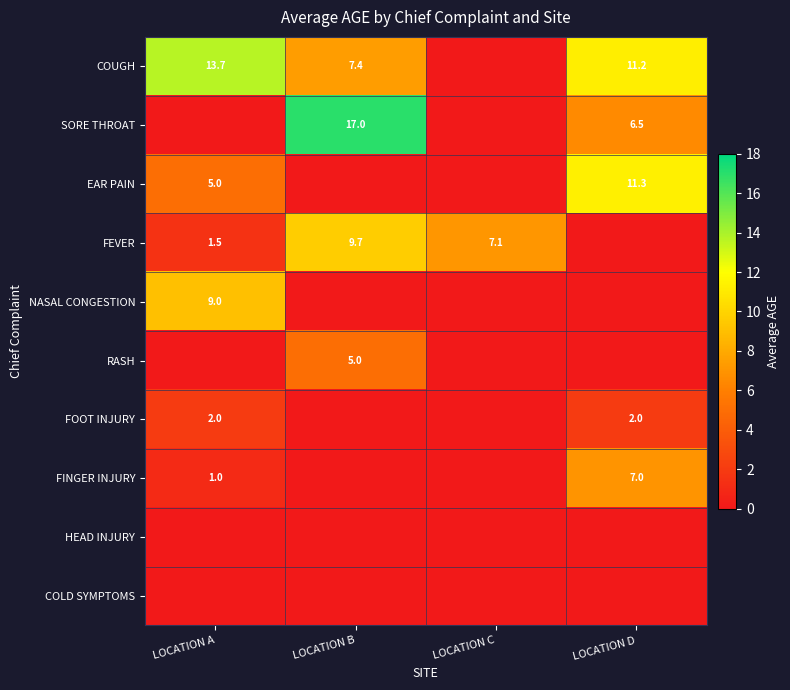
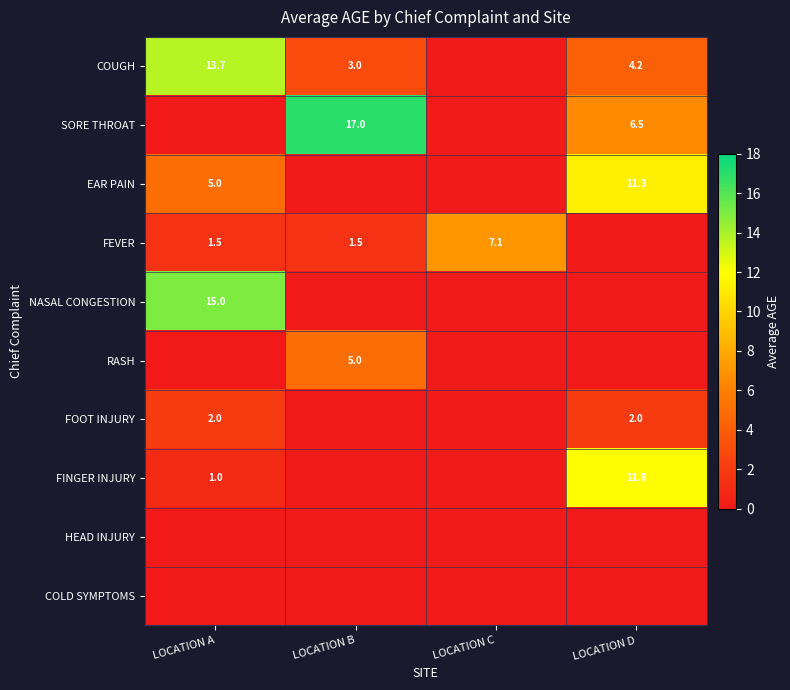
  {
    "COUGH": {
      "LOCATION A": 13.7,
-     "LOCATION B": 7.4,
-     "LOCATION D": 11.2
+     "LOCATION B": 3.0,
+     "LOCATION D": 4.2
    },
    "SORE THROAT": {
      "LOCATION B": 17.0,
      "LOCATION D": 6.5
    },
    "EAR PAIN": {
      "LOCATION A": 5.0,
      "LOCATION D": 11.3
    },
    "FEVER": {
      "LOCATION A": 1.5,
-     "LOCATION B": 9.7,
+     "LOCATION B": 1.5,
      "LOCATION C": 7.1
    },
    "NASAL CONGESTION": {
-     "LOCATION A": 9.0
+     "LOCATION A": 15.0
    },
    "RASH": {
      "LOCATION B": 5.0
    },
    "FOOT INJURY": {
      "LOCATION A": 2.0,
      "LOCATION D": 2.0
    },
    "FINGER INJURY": {
      "LOCATION A": 1.0,
-     "LOCATION D": 7.0
+     "LOCATION D": 11.9
    }
  }
